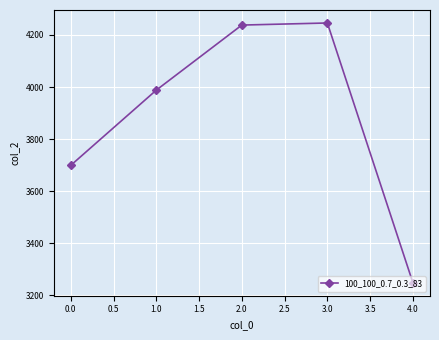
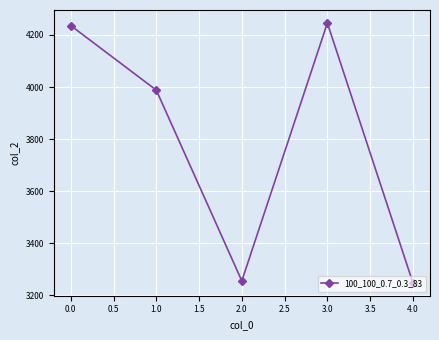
  {
-   "0.0": 3700,
+   "0.0": 4240,
    "1.0": 3990,
-   "2.0": 4240,
+   "2.0": 3260,
    "3.0": 4250
  }
